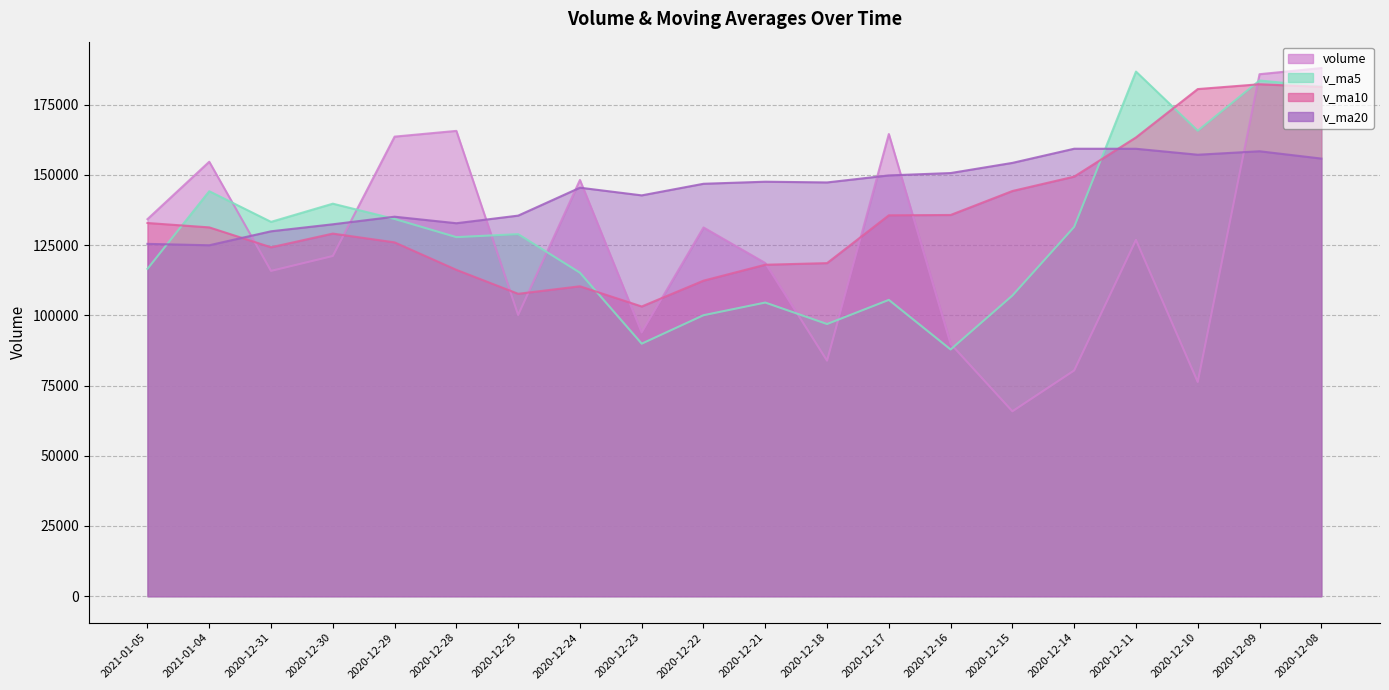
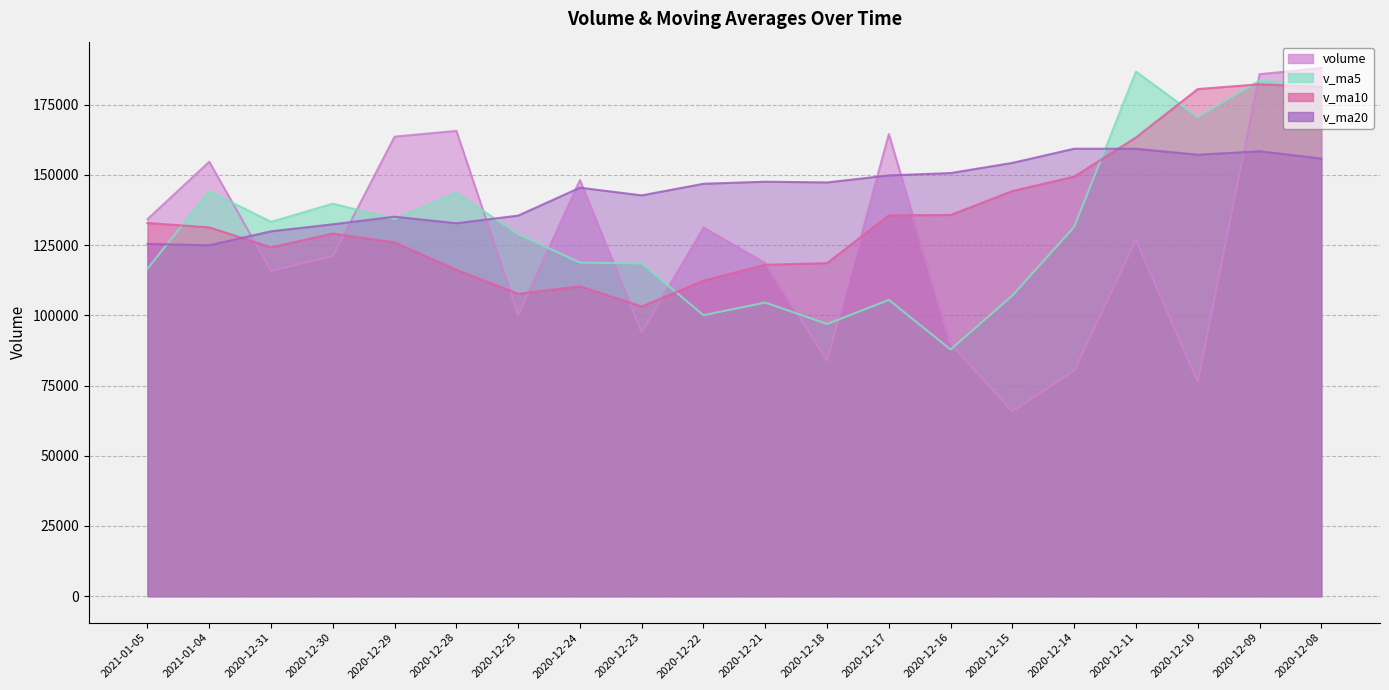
  {
    "v_ma5": {
      "2021-01-05": 117000,
      "2021-01-04": 144000,
      "2020-12-31": 133000,
      "2020-12-30": 140000,
-     "2020-12-28": 128000,
+     "2020-12-28": 144000,
      "2020-12-25": 129000,
-     "2020-12-24": 115000,
-     "2020-12-23": 90000,
+     "2020-12-24": 119000,
+     "2020-12-23": 118000,
      "2020-12-22": 100000,
      "2020-12-21": 105000,
      "2020-12-18": 97000,
      "2020-12-17": 105000,
      "2020-12-16": 88000,
      "2020-12-15": 107000,
      "2020-12-14": 131000,
      "2020-12-11": 187000,
-     "2020-12-10": 166000,
+     "2020-12-10": 171000,
      "2020-12-09": 184000
    }
  }
